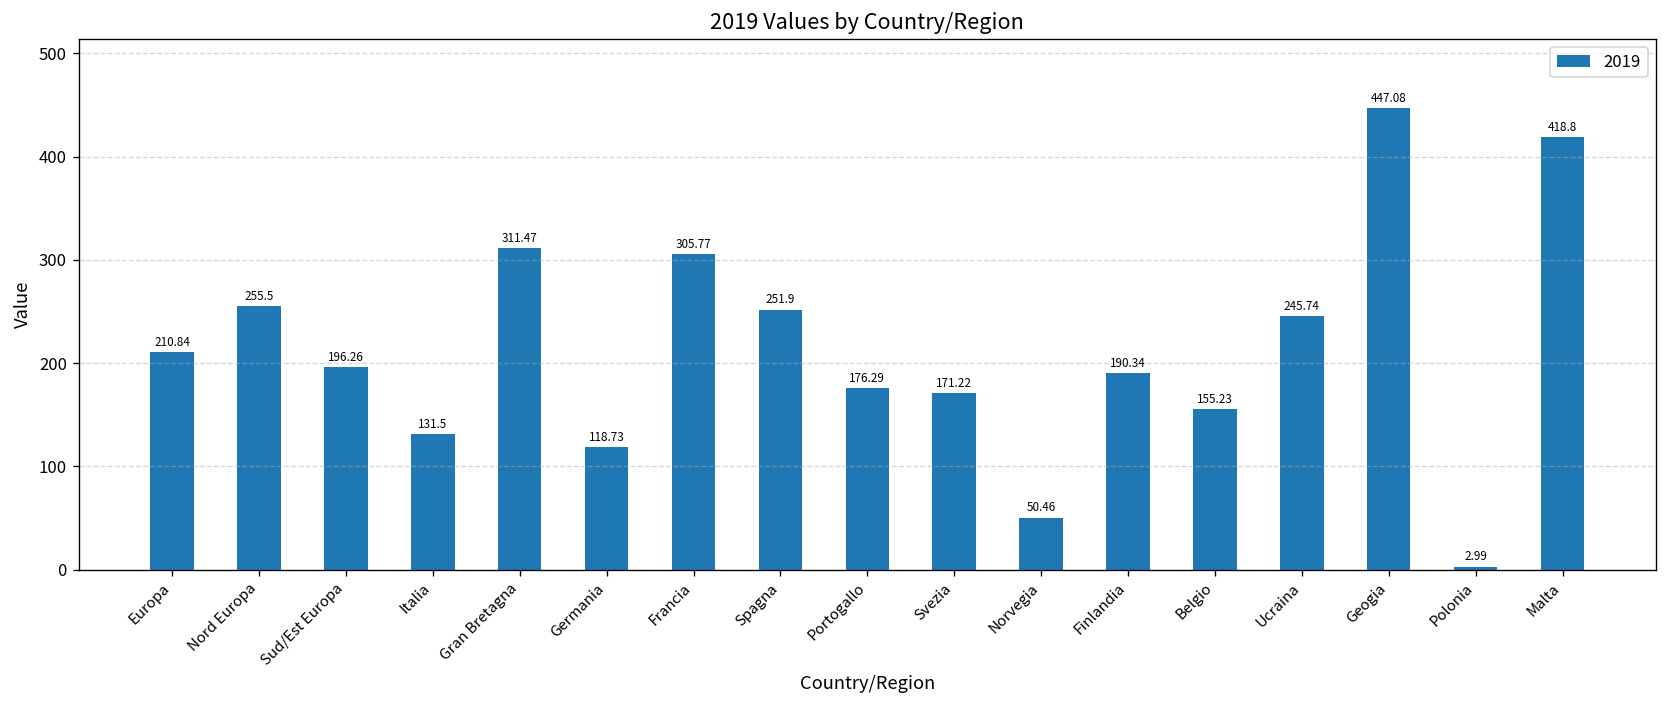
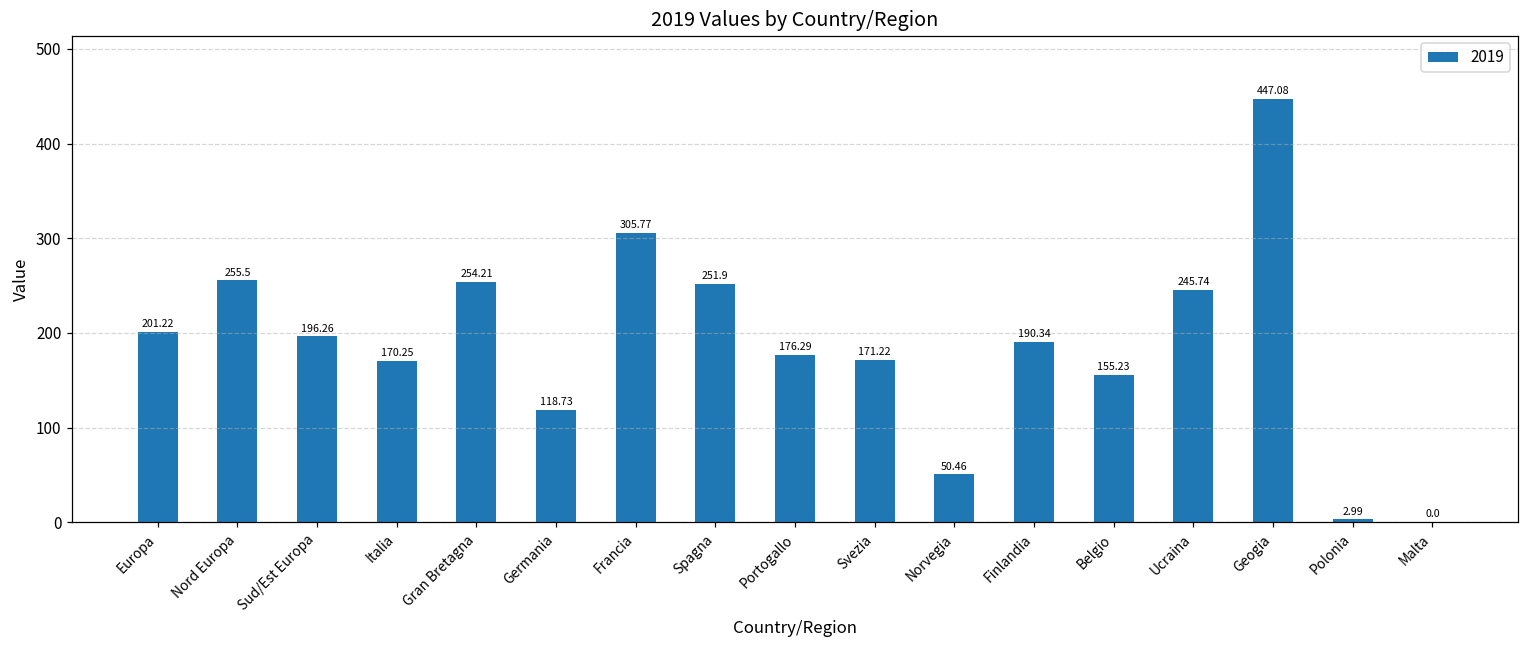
  {
-   "Europa": 210.84,
+   "Europa": 201.22,
    "Nord Europa": 255.5,
    "Sud/Est Europa": 196.26,
-   "Italia": 131.5,
-   "Gran Bretagna": 311.47,
+   "Italia": 170.25,
+   "Gran Bretagna": 254.21,
    "Germania": 118.73,
    "Francia": 305.77,
    "Spagna": 251.9,
    "Portogallo": 176.29,
    "Svezia": 171.22,
    "Norvegia": 50.46,
    "Finlandia": 190.34,
    "Belgio": 155.23,
    "Ucraina": 245.74,
    "Geogia": 447.08,
    "Polonia": 2.99,
-   "Malta": 418.8
+   "Malta": 0.0
  }
